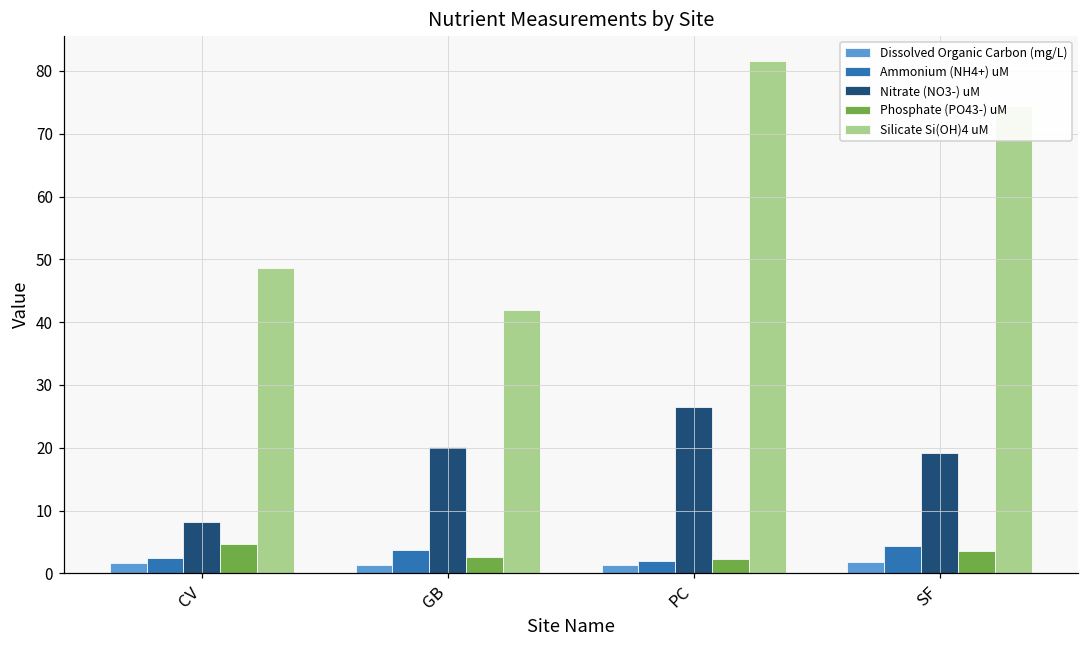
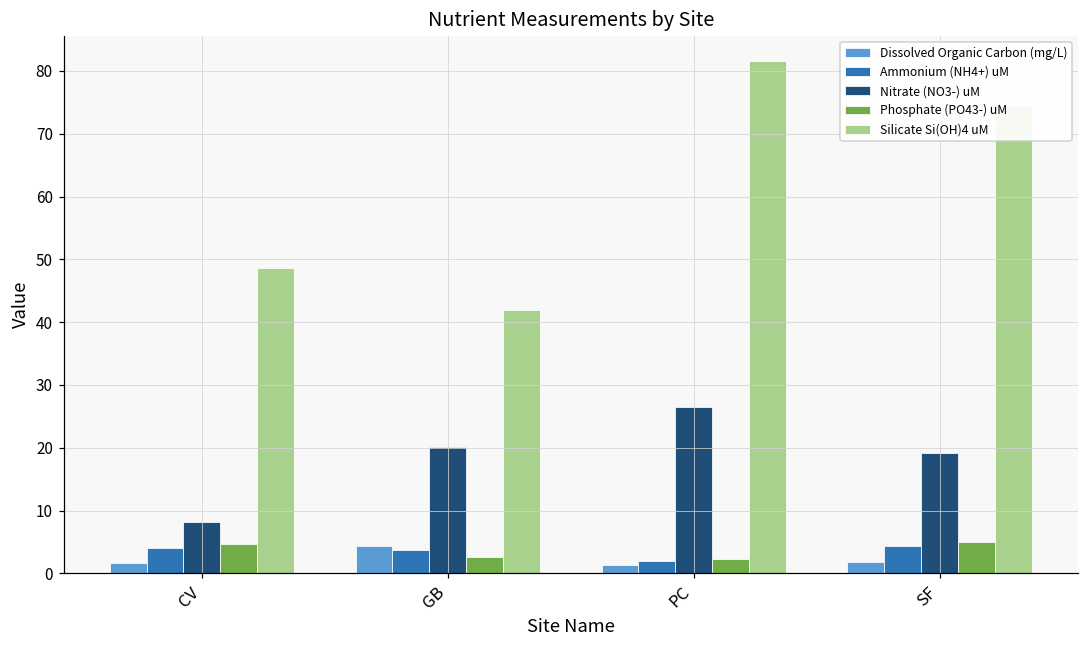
  {
    "Dissolved Organic Carbon (mg/L)": {
      "CV": 2,
-     "GB": 1,
+     "GB": 4,
      "PC": 1,
      "SF": 2
    },
    "Ammonium (NH4+) uM": {
-     "CV": 2,
+     "CV": 4,
      "GB": 4,
      "PC": 2,
      "SF": 4
    },
    "Nitrate (NO3-) uM": {
      "CV": 8,
      "GB": 20,
      "PC": 26,
      "SF": 19
    },
    "Phosphate (PO43-) uM": {
      "CV": 5,
      "GB": 3,
      "PC": 2,
-     "SF": 4
+     "SF": 5
    },
    "Silicate Si(OH)4 uM": {
      "CV": 49,
      "GB": 42,
      "PC": 82
    }
  }
